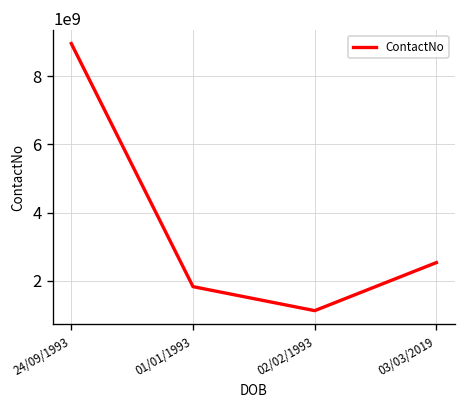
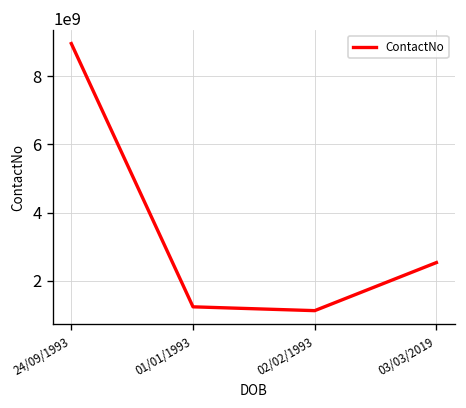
  {
    "24/09/1993": 9000000000,
-   "01/01/1993": 1800000000,
+   "01/01/1993": 1200000000,
    "02/02/1993": 1100000000,
    "03/03/2019": 2500000000
  }
